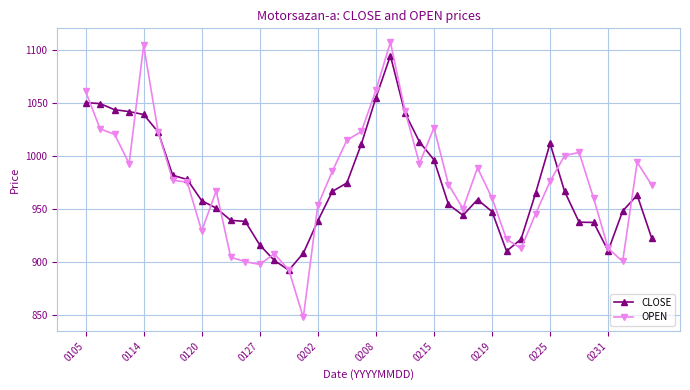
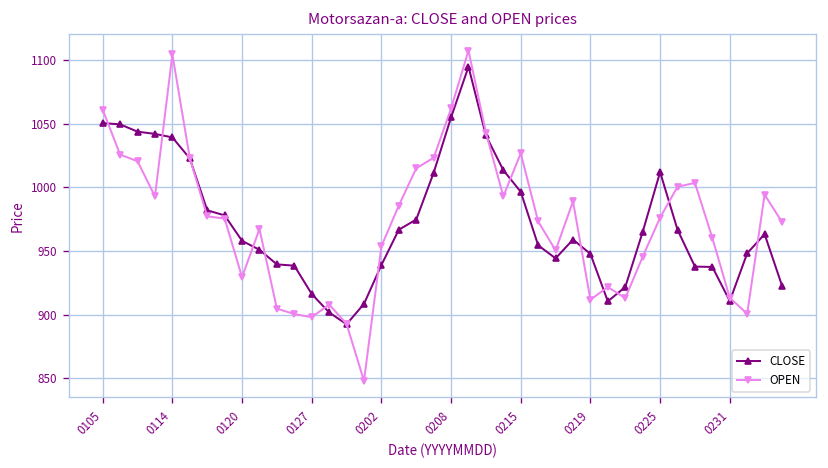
  {
    "CLOSE": {
      "0105": 1051,
      "0114": 1039,
      "0120": 958,
      "0127": 916,
      "0202": 939,
      "0208": 1055,
      "0215": 997,
      "0219": 948,
      "0225": 1012,
      "0231": 911
    },
    "OPEN": {
      "0105": 1061,
      "0114": 1105,
      "0120": 930,
      "0127": 898,
      "0202": 954,
      "0208": 1062,
      "0215": 1027,
-     "0219": 961,
+     "0219": 912,
      "0225": 976,
      "0231": 913
    }
  }
